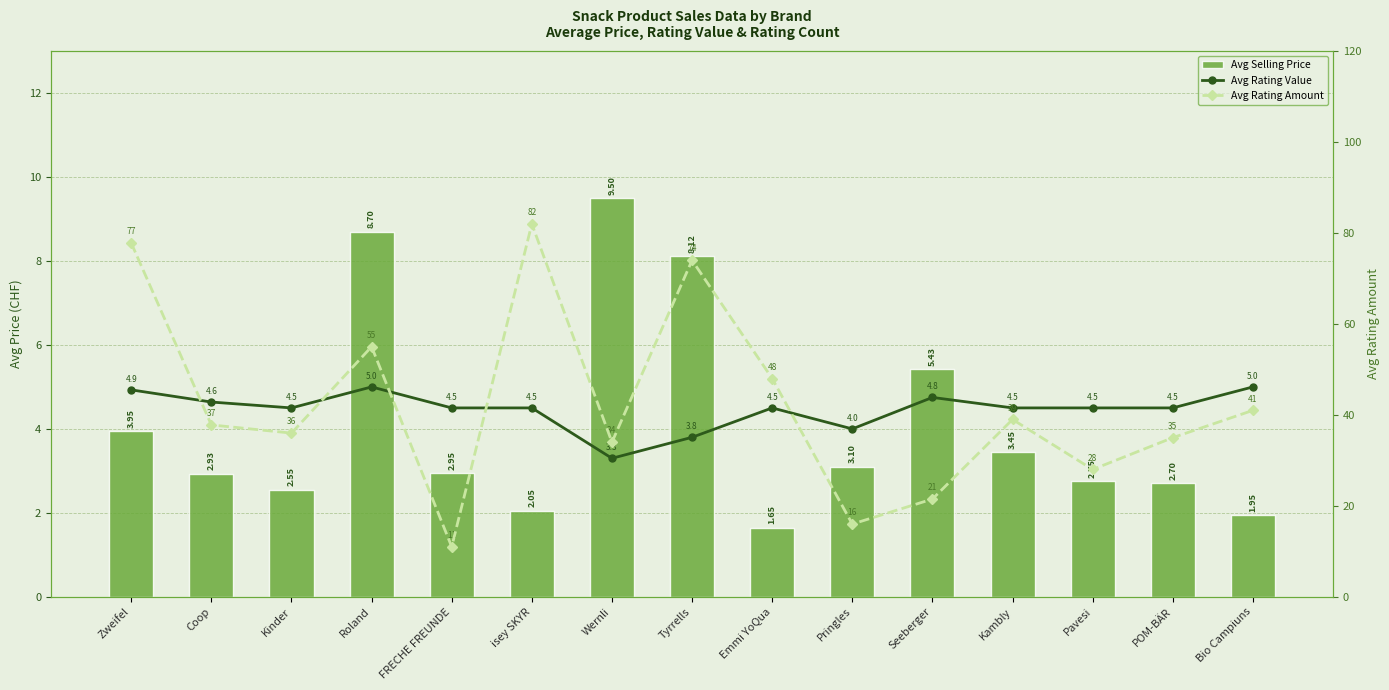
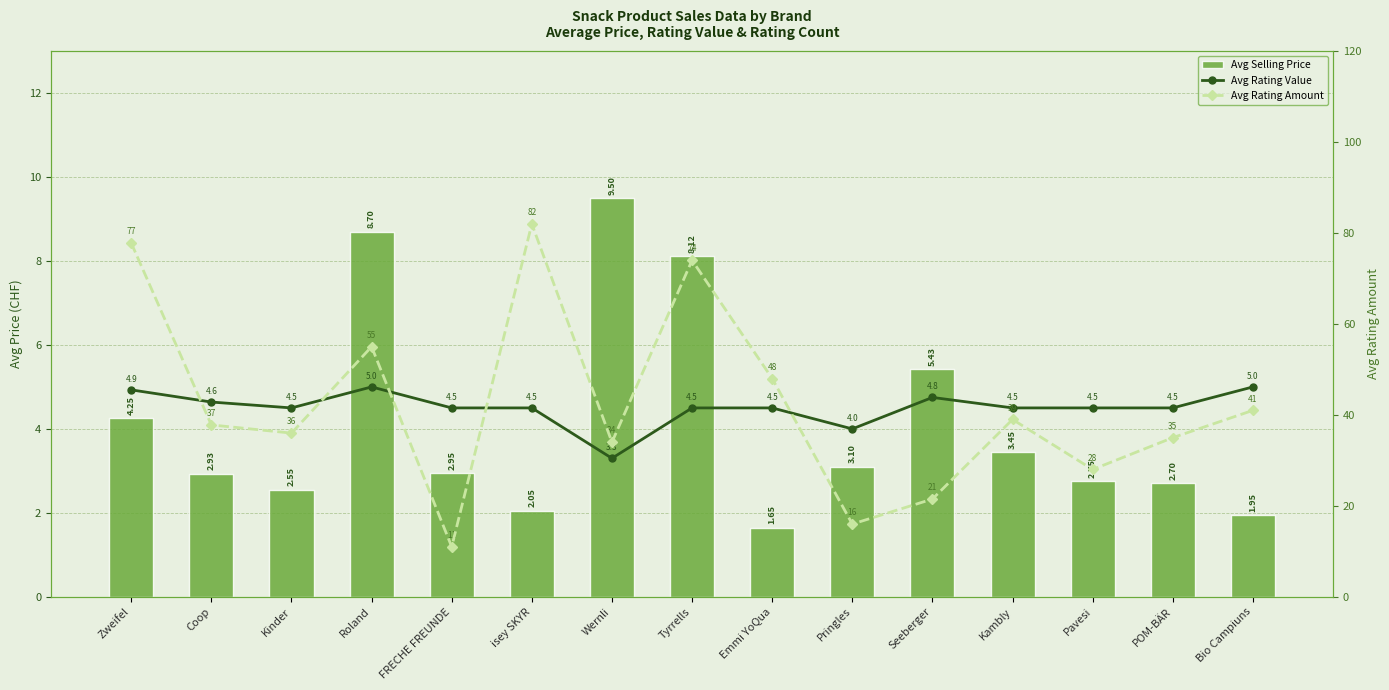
  {
    "Avg Selling Price": {
-     "Zweifel": 3.95,
+     "Zweifel": 4.25,
      "Coop": 2.93,
      "Kinder": 2.55,
      "Roland": 8.70,
      "FRECHE FREUNDE": 2.95,
      "isey SKYR": 2.05,
      "Wernli": 9.50,
      "Emmi YoQua": 1.65,
      "Pringles": 3.10,
      "Seeberger": 5.43,
      "Kambly": 3.45,
      "POM-BÄR": 2.70,
      "Bio Campiuns": 1.95
    },
    "Avg Rating Value": {
      "Zweifel": 4.9,
      "Coop": 4.6,
      "Kinder": 4.5,
      "Roland": 5.0,
      "FRECHE FREUNDE": 4.5,
      "isey SKYR": 4.5,
-     "Tyrrells": 3.8,
+     "Tyrrells": 4.5,
      "Emmi YoQua": 4.5,
      "Pringles": 4.0,
      "Seeberger": 4.8,
      "Kambly": 4.5,
      "Pavesi": 4.5,
      "POM-BÄR": 4.5,
      "Bio Campiuns": 5.0
    },
    "Avg Rating Amount": {
      "Kinder": 36,
      "Roland": 55,
      "FRECHE FREUNDE": 11,
      "isey SKYR": 82,
      "Wernli": 34,
      "Emmi YoQua": 48,
      "Pringles": 16,
      "Seeberger": 21,
      "POM-BÄR": 35,
      "Bio Campiuns": 41
    }
  }
